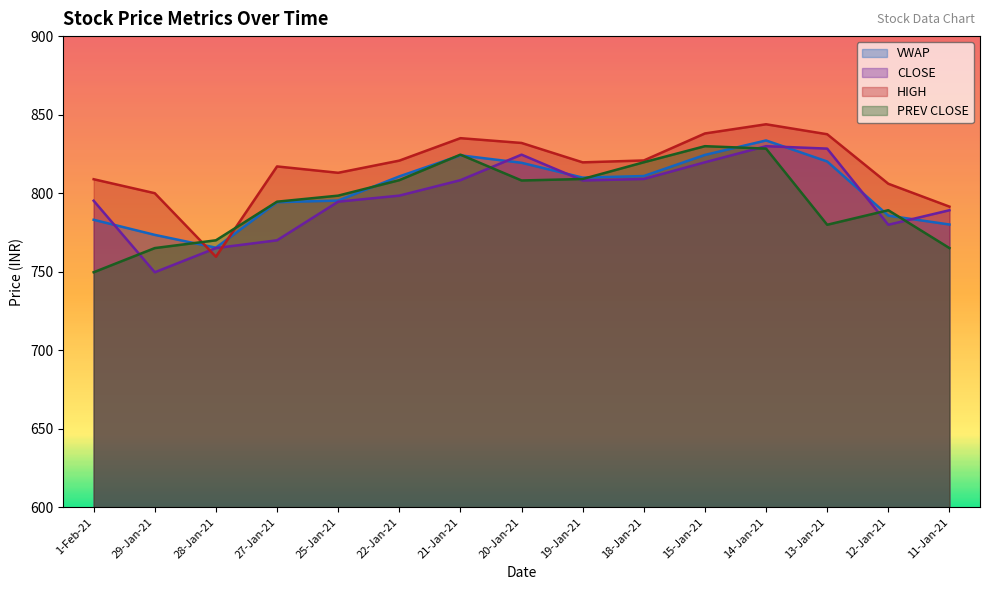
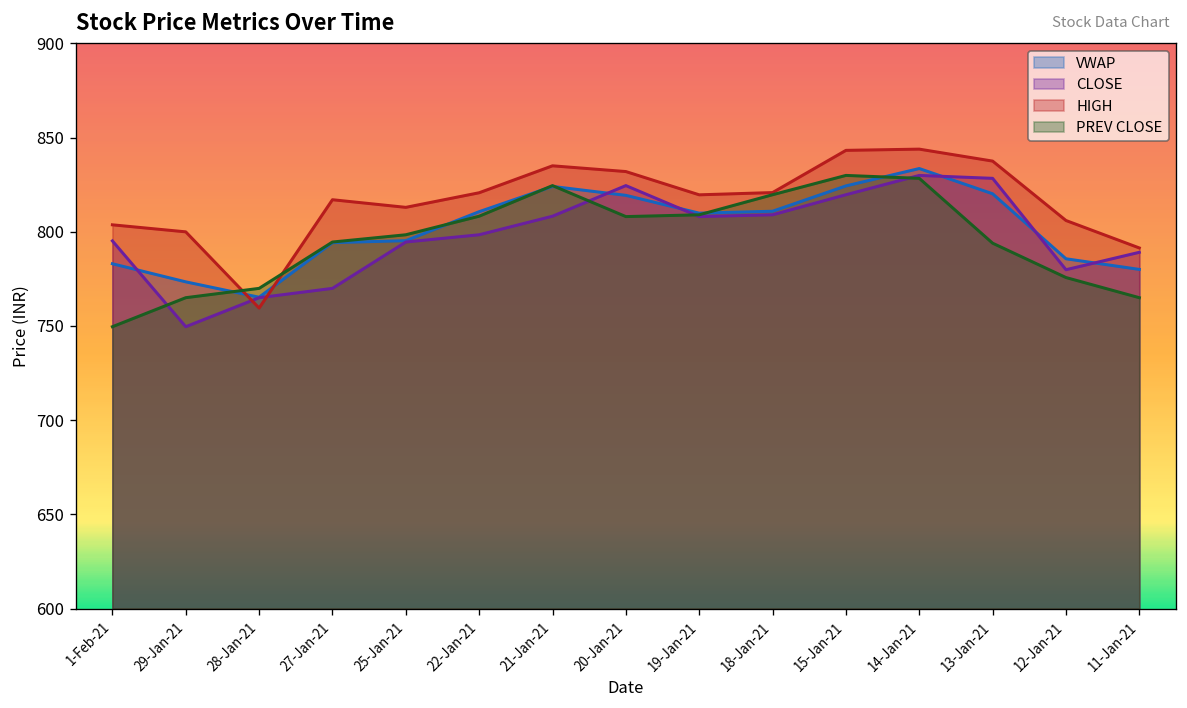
  {
    "HIGH": {
-     "1-Feb-21": 809,
+     "1-Feb-21": 804,
      "29-Jan-21": 800,
      "28-Jan-21": 760,
      "27-Jan-21": 817,
      "25-Jan-21": 813,
      "22-Jan-21": 821,
      "21-Jan-21": 835,
      "20-Jan-21": 832,
      "19-Jan-21": 820,
-     "15-Jan-21": 838,
+     "15-Jan-21": 843,
      "14-Jan-21": 844,
      "13-Jan-21": 838,
      "12-Jan-21": 806,
      "11-Jan-21": 791
    },
    "PREV CLOSE": {
      "1-Feb-21": 750,
      "29-Jan-21": 765,
      "28-Jan-21": 770,
      "25-Jan-21": 798,
      "22-Jan-21": 808,
      "20-Jan-21": 808,
      "15-Jan-21": 830,
-     "13-Jan-21": 780,
-     "12-Jan-21": 789,
+     "13-Jan-21": 794,
+     "12-Jan-21": 776,
      "11-Jan-21": 765
    }
  }
